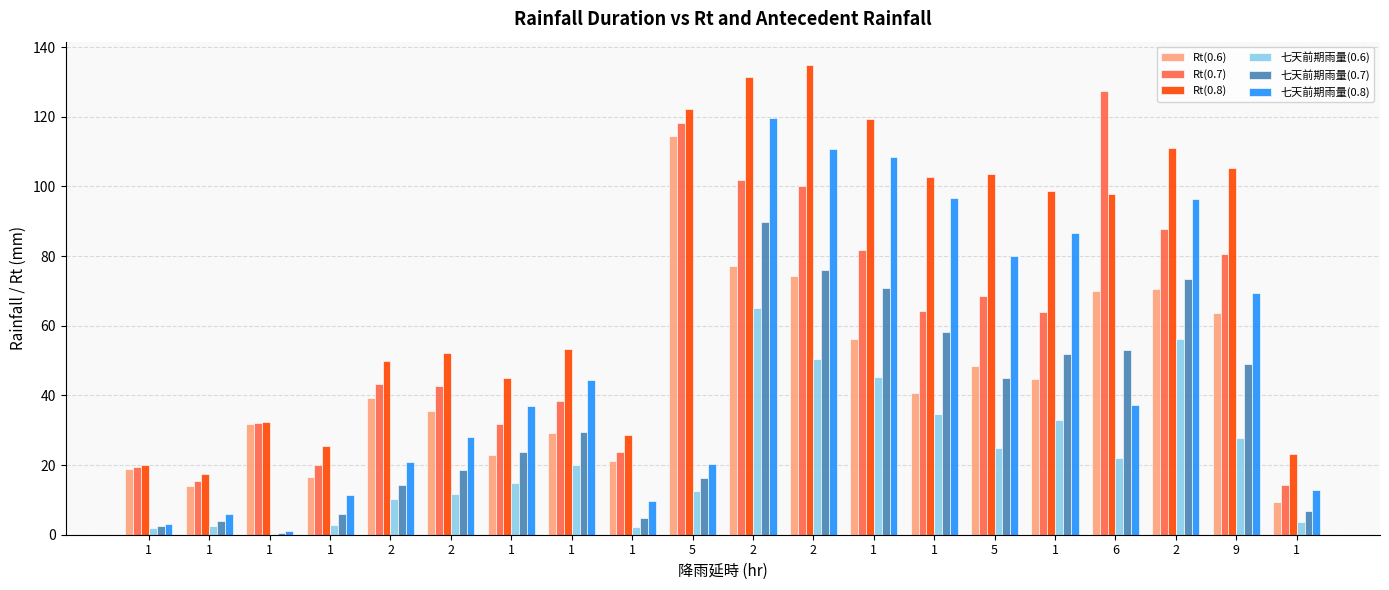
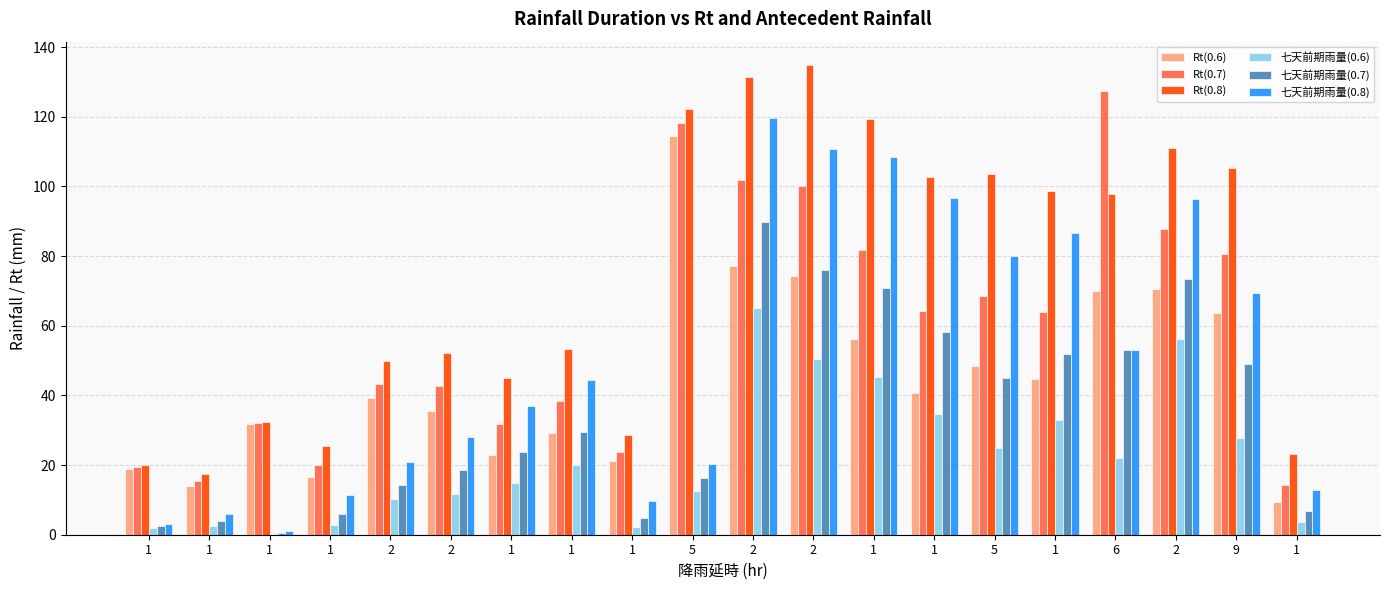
  {
    "Rt(0.6)": {
      "6": 70,
      "9": 64
    },
    "Rt(0.7)": {
      "6": 127,
      "9": 81
    },
    "Rt(0.8)": {
      "6": 98,
      "9": 105
    },
    "七天前期雨量(0.6)": {
      "6": 22,
      "9": 28
    },
    "七天前期雨量(0.7)": {
      "6": 53,
      "9": 49
    },
    "七天前期雨量(0.8)": {
-     "6": 37,
+     "6": 53,
      "9": 69
    }
  }
